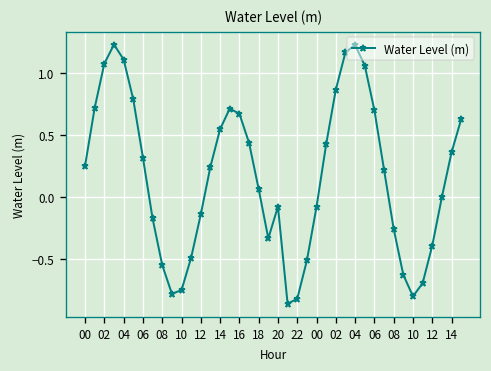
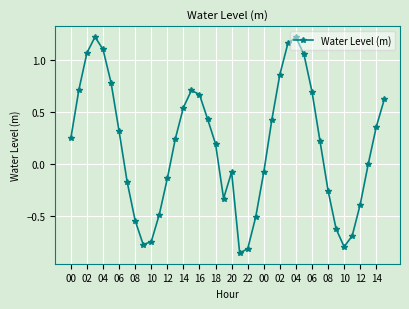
  {
    "16": 0.67,
-   "18": 0.06,
+   "18": 0.19,
    "20": -0.08,
    "22": -0.82
  }
